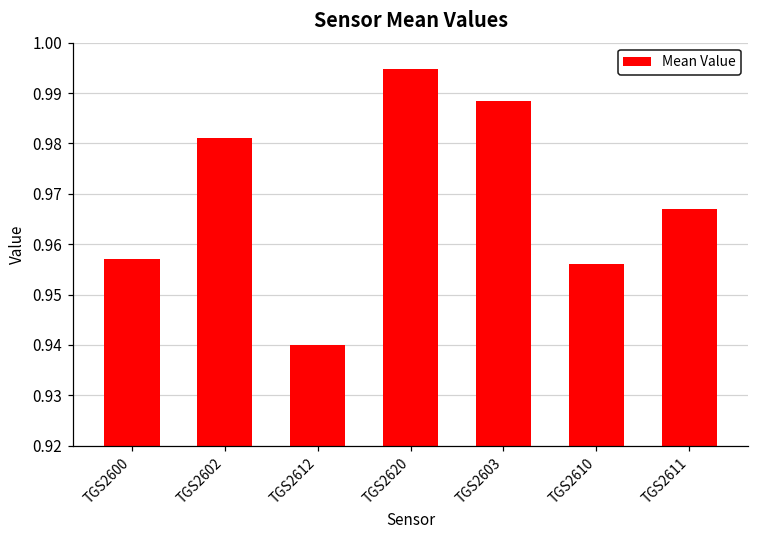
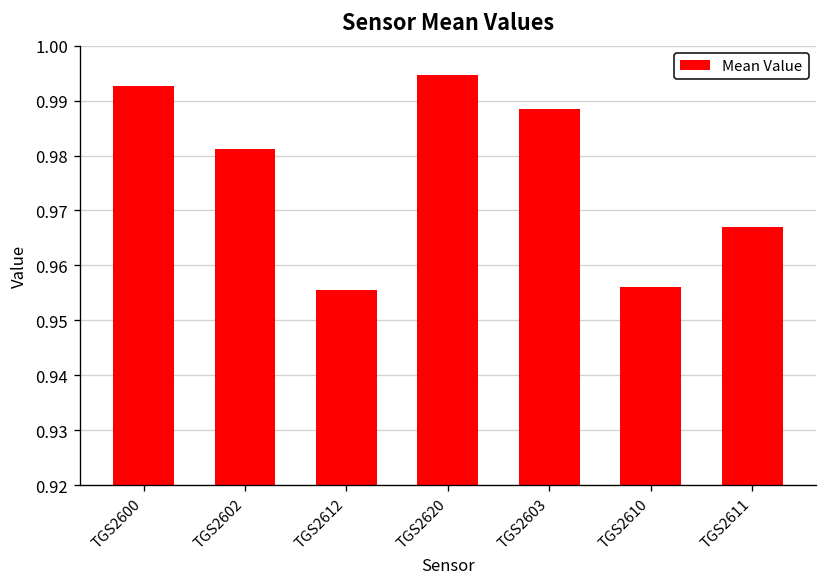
  {
-   "TGS2600": 0.957,
+   "TGS2600": 0.993,
    "TGS2602": 0.981,
-   "TGS2612": 0.940,
+   "TGS2612": 0.955,
    "TGS2620": 0.995,
    "TGS2603": 0.988,
    "TGS2610": 0.956,
    "TGS2611": 0.967
  }
